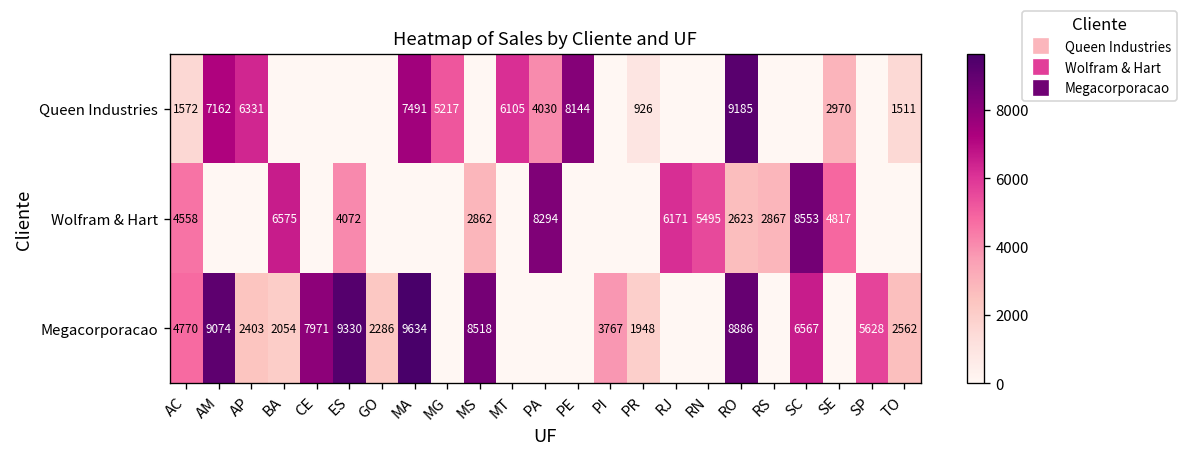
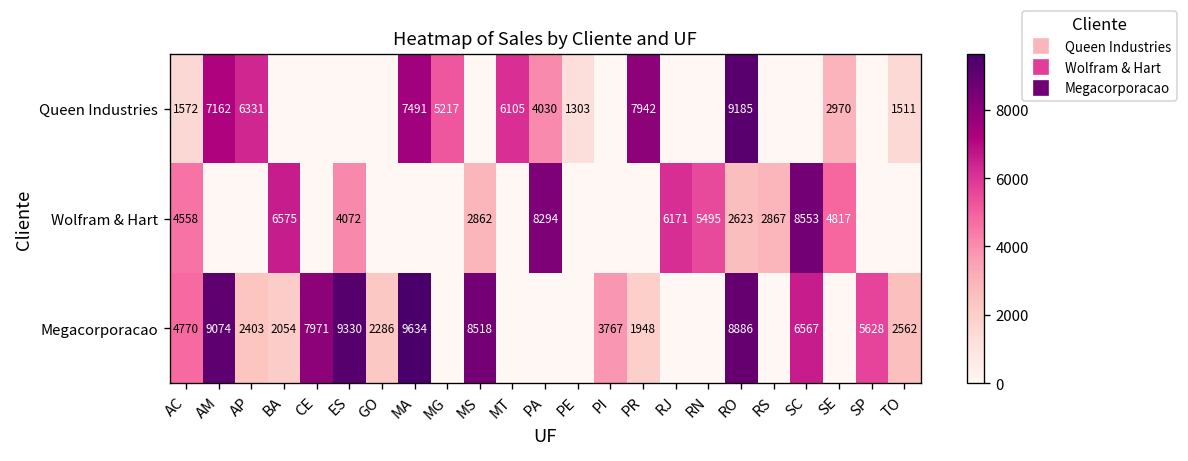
  {
    "Queen Industries": {
      "AC": 1572,
      "AM": 7162,
      "AP": 6331,
      "MA": 7491,
      "MG": 5217,
      "MT": 6105,
      "PA": 4030,
-     "PE": 8144,
-     "PR": 926,
+     "PE": 1303,
+     "PR": 7942,
      "RO": 9185,
      "SE": 2970,
      "TO": 1511
    },
    "Wolfram & Hart": {
      "AC": 4558,
      "BA": 6575,
      "ES": 4072,
      "MS": 2862,
      "PA": 8294,
      "RJ": 6171,
      "RN": 5495,
      "RO": 2623,
      "RS": 2867,
      "SC": 8553,
      "SE": 4817
    },
    "Megacorporacao": {
      "AC": 4770,
      "AM": 9074,
      "AP": 2403,
      "BA": 2054,
      "CE": 7971,
      "ES": 9330,
      "GO": 2286,
      "MA": 9634,
      "MS": 8518,
      "PI": 3767,
      "PR": 1948,
      "RO": 8886,
      "SC": 6567,
      "SP": 5628,
      "TO": 2562
    }
  }
